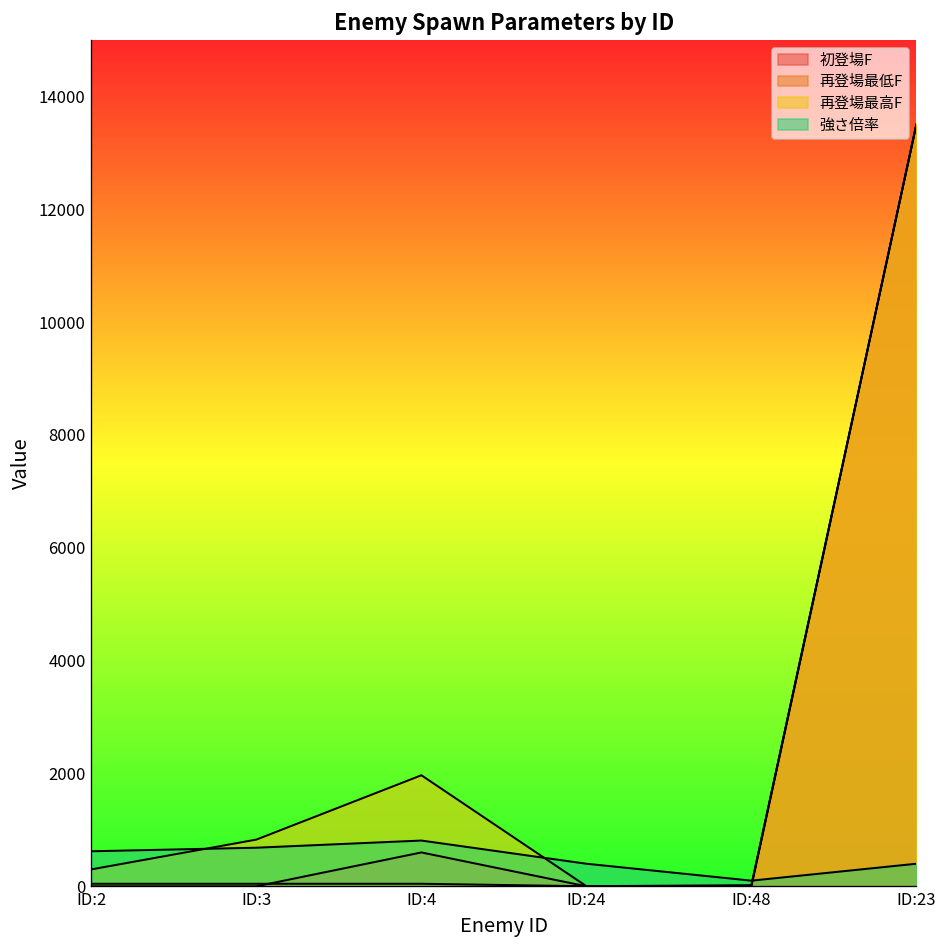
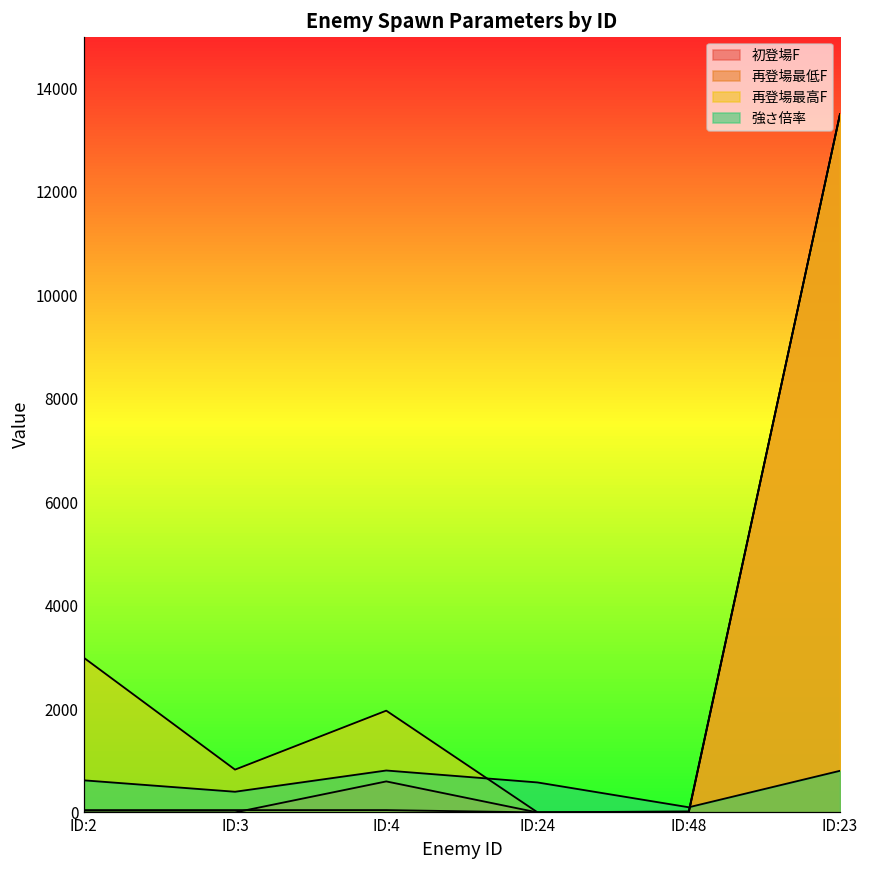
  {
    "再登場最高F": {
-     "ID:2": 300,
+     "ID:2": 3000,
      "ID:3": 800,
      "ID:4": 2000
    },
    "強さ倍率": {
      "ID:2": 600,
-     "ID:3": 700,
+     "ID:3": 400,
      "ID:4": 800,
-     "ID:24": 400,
+     "ID:24": 600,
      "ID:48": 100,
-     "ID:23": 400
+     "ID:23": 800
    }
  }
